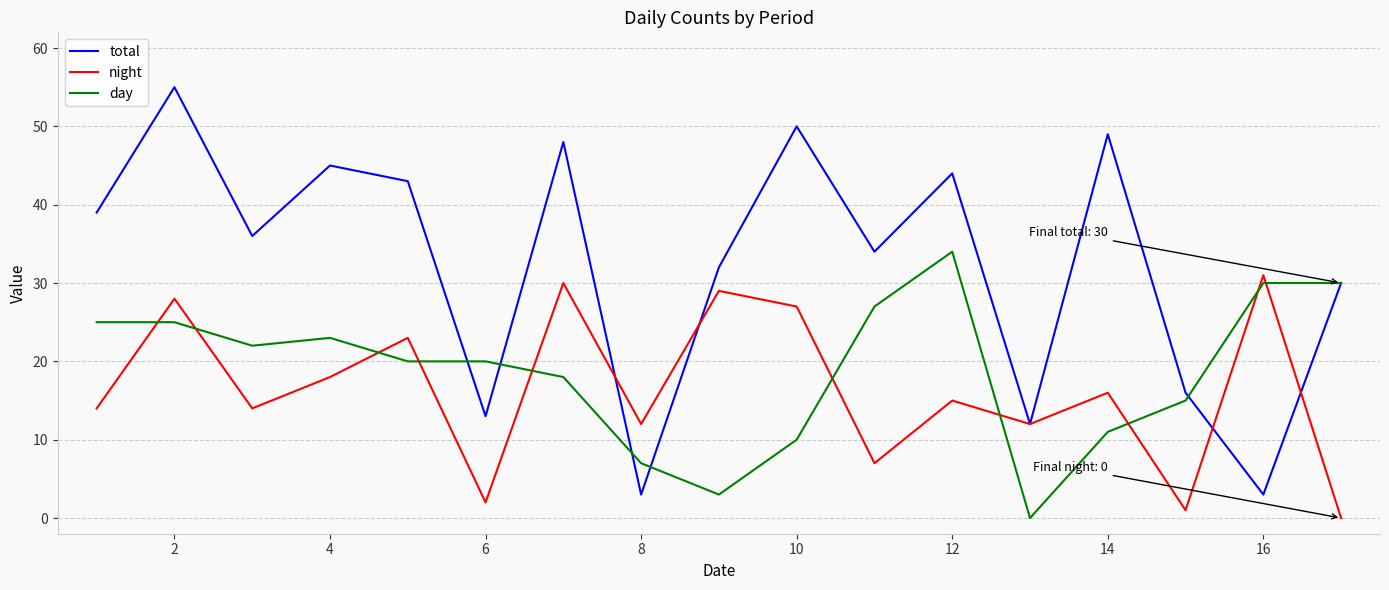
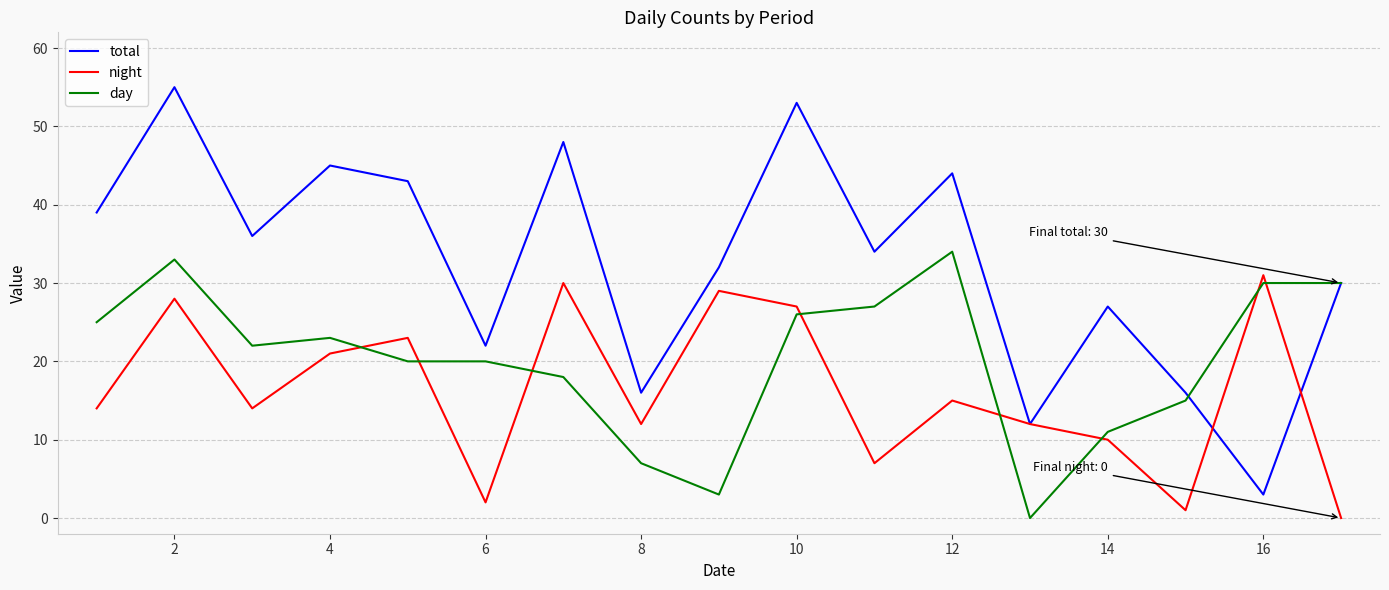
  {
    "total": {
      "2": 55,
      "4": 45,
-     "6": 13,
-     "8": 3,
-     "10": 50,
+     "6": 22,
+     "8": 16,
+     "10": 53,
      "12": 44,
-     "14": 49
+     "14": 27
    },
    "night": {
      "2": 28,
-     "4": 18,
+     "4": 21,
      "6": 2,
      "8": 12,
      "10": 27,
      "12": 15,
-     "14": 16
+     "14": 10
    },
    "day": {
-     "2": 25,
+     "2": 33,
      "4": 23,
      "6": 20,
      "8": 7,
-     "10": 10,
+     "10": 26,
      "12": 34,
      "14": 11
    }
  }
